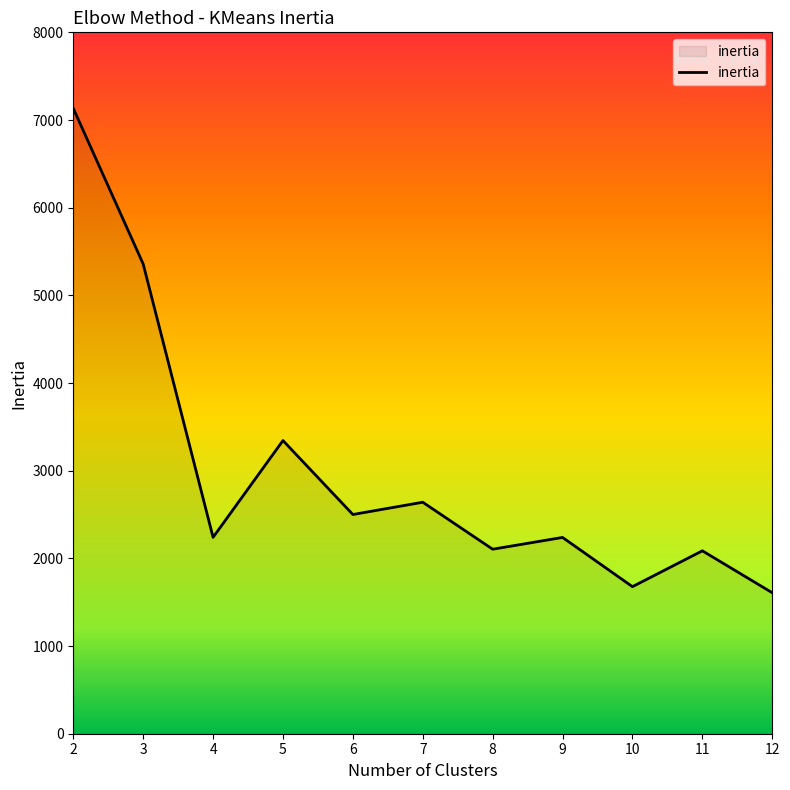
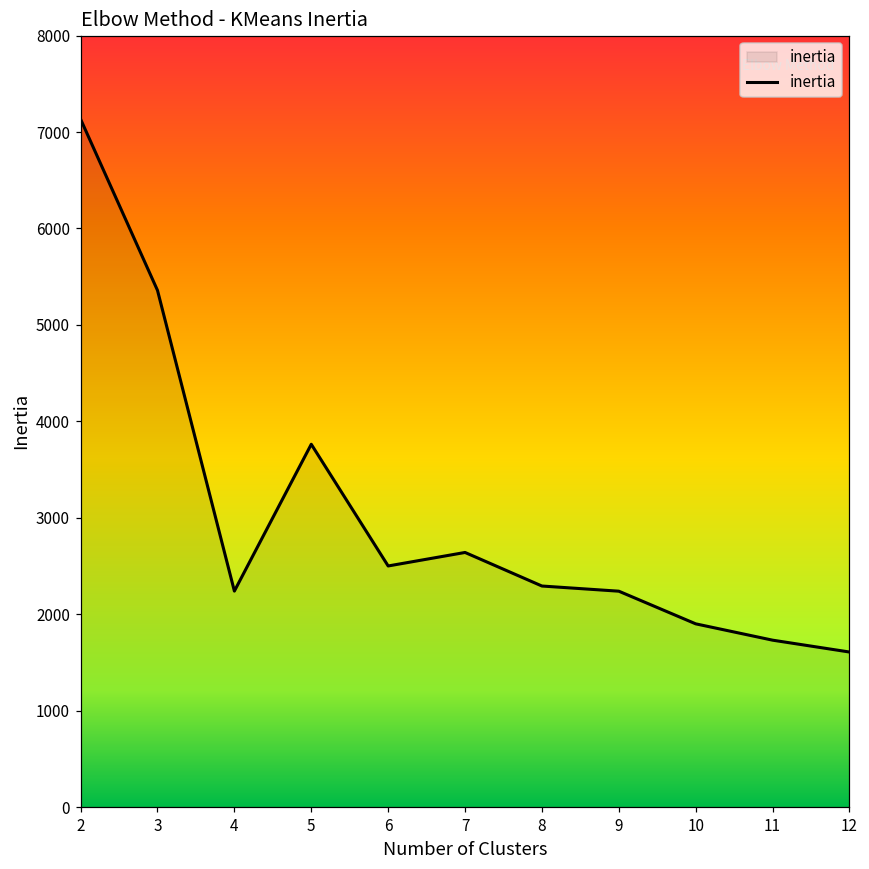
  {
    "2": 7100,
    "3": 5400,
    "4": 2200,
-   "5": 3300,
+   "5": 3800,
    "6": 2500,
    "7": 2600,
-   "8": 2100,
+   "8": 2300,
    "9": 2200,
-   "10": 1700,
-   "11": 2100,
+   "10": 1900,
+   "11": 1700,
    "12": 1600
  }
